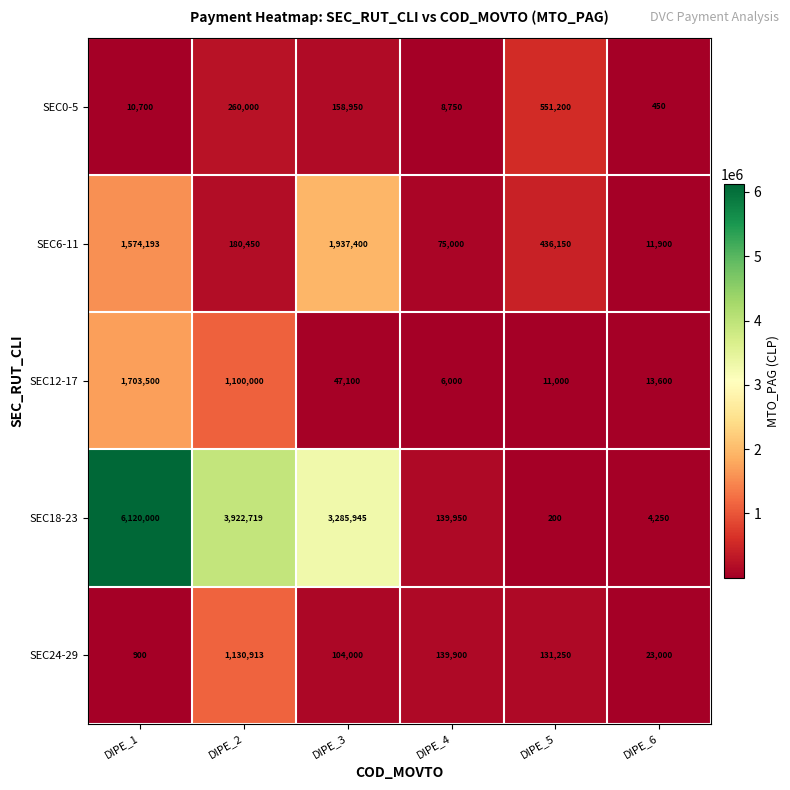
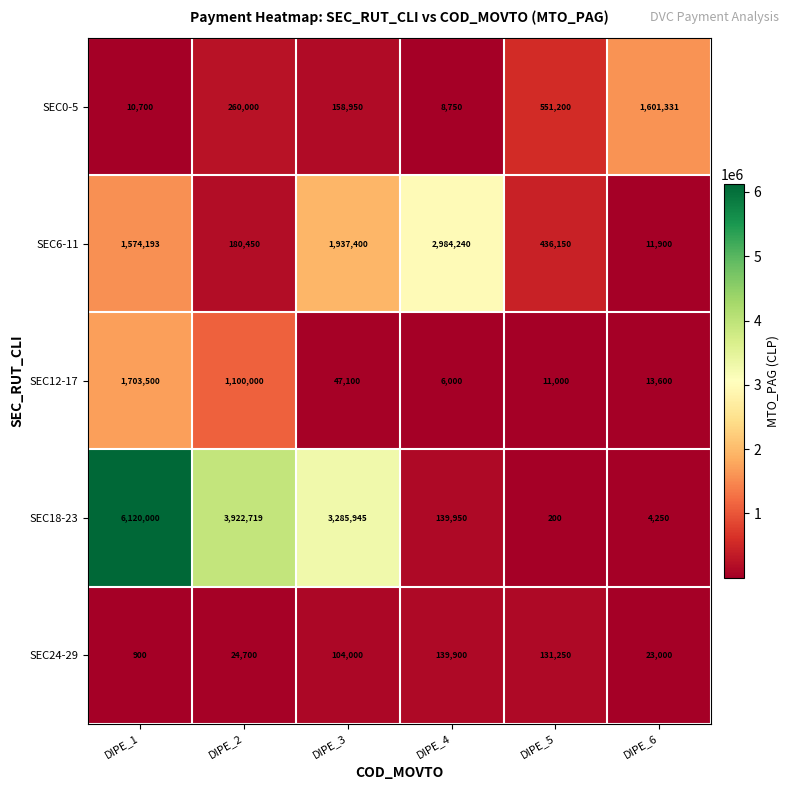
  {
    "SEC0-5": {
      "DIPE_1": "10,700",
      "DIPE_2": "260,000",
      "DIPE_3": "158,950",
      "DIPE_4": "8,750",
      "DIPE_5": "551,200",
-     "DIPE_6": "450"
+     "DIPE_6": "1,601,331"
    },
    "SEC6-11": {
      "DIPE_1": "1,574,193",
      "DIPE_2": "180,450",
      "DIPE_3": "1,937,400",
-     "DIPE_4": "75,000",
+     "DIPE_4": "2,984,240",
      "DIPE_5": "436,150",
      "DIPE_6": "11,900"
    },
    "SEC12-17": {
      "DIPE_1": "1,703,500",
      "DIPE_2": "1,100,000",
      "DIPE_3": "47,100",
      "DIPE_4": "6,000",
      "DIPE_5": "11,000",
      "DIPE_6": "13,600"
    },
    "SEC18-23": {
      "DIPE_1": "6,120,000",
      "DIPE_2": "3,922,719",
      "DIPE_3": "3,285,945",
      "DIPE_4": "139,950",
      "DIPE_5": "200",
      "DIPE_6": "4,250"
    },
    "SEC24-29": {
      "DIPE_1": "900",
-     "DIPE_2": "1,130,913",
+     "DIPE_2": "24,700",
      "DIPE_3": "104,000",
      "DIPE_4": "139,900",
      "DIPE_5": "131,250",
      "DIPE_6": "23,000"
    }
  }
